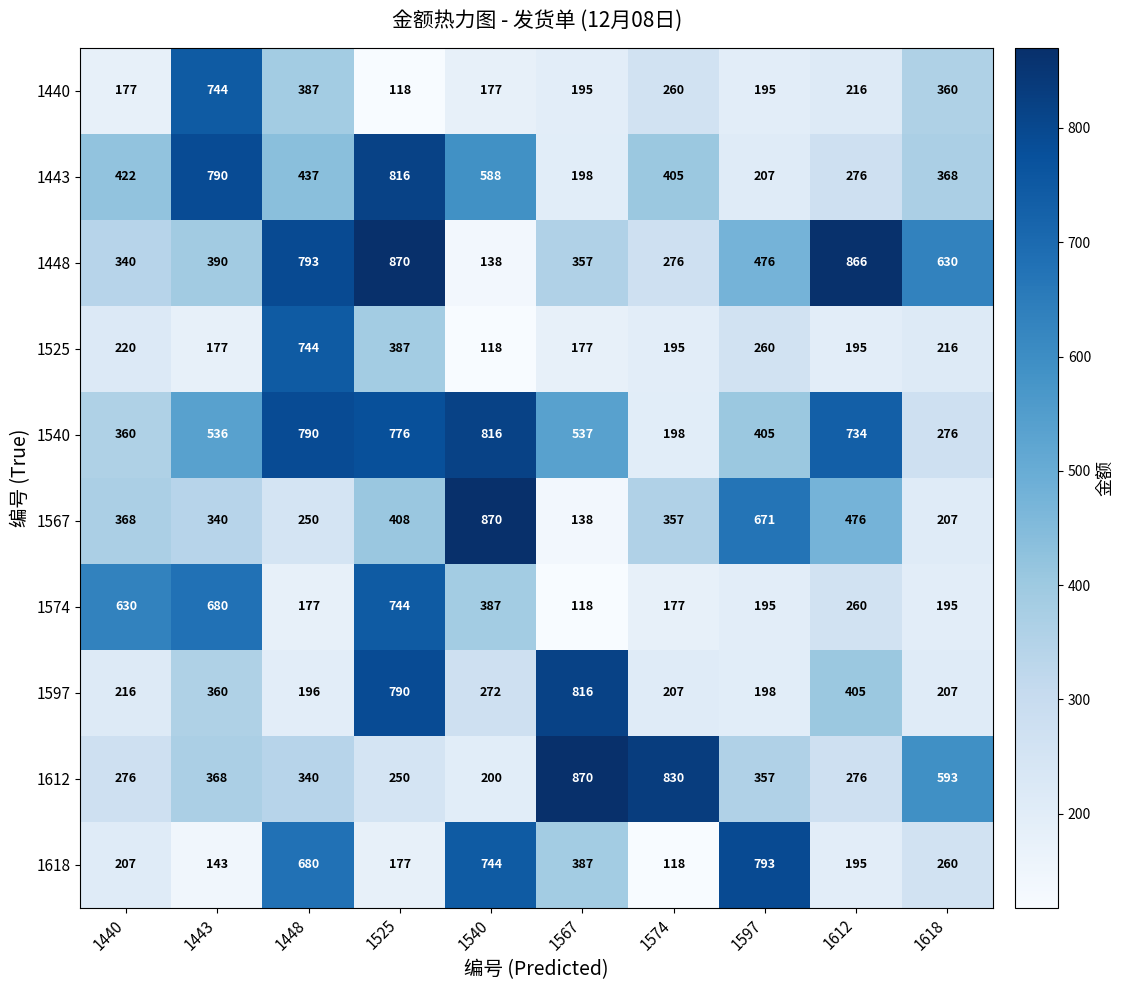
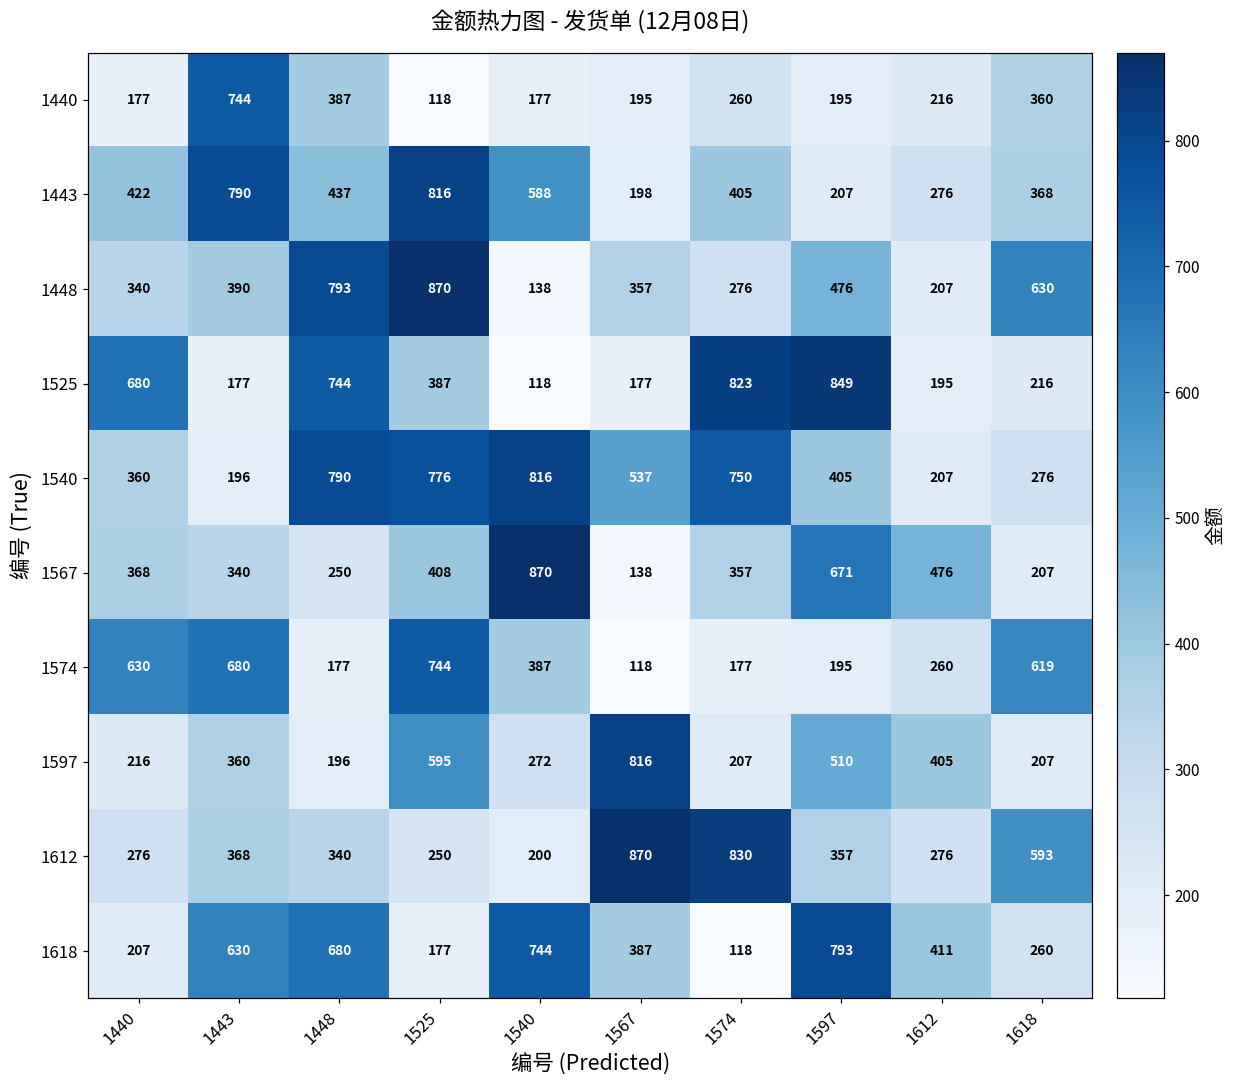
  {
    "1440": {
      "1440": 177,
      "1443": 744,
      "1448": 387,
      "1525": 118,
      "1540": 177,
      "1567": 195,
      "1574": 260,
      "1597": 195,
      "1612": 216,
      "1618": 360
    },
    "1443": {
      "1440": 422,
      "1443": 790,
      "1448": 437,
      "1525": 816,
      "1540": 588,
      "1567": 198,
      "1574": 405,
      "1597": 207,
      "1612": 276,
      "1618": 368
    },
    "1448": {
      "1440": 340,
      "1443": 390,
      "1448": 793,
      "1525": 870,
      "1540": 138,
      "1567": 357,
      "1574": 276,
      "1597": 476,
-     "1612": 866,
+     "1612": 207,
      "1618": 630
    },
    "1525": {
-     "1440": 220,
+     "1440": 680,
      "1443": 177,
      "1448": 744,
      "1525": 387,
      "1540": 118,
      "1567": 177,
-     "1574": 195,
-     "1597": 260,
+     "1574": 823,
+     "1597": 849,
      "1612": 195,
      "1618": 216
    },
    "1540": {
      "1440": 360,
-     "1443": 536,
+     "1443": 196,
      "1448": 790,
      "1525": 776,
      "1540": 816,
      "1567": 537,
-     "1574": 198,
+     "1574": 750,
      "1597": 405,
-     "1612": 734,
+     "1612": 207,
      "1618": 276
    },
    "1567": {
      "1440": 368,
      "1443": 340,
      "1448": 250,
      "1525": 408,
      "1540": 870,
      "1567": 138,
      "1574": 357,
      "1597": 671,
      "1612": 476,
      "1618": 207
    },
    "1574": {
      "1440": 630,
      "1443": 680,
      "1448": 177,
      "1525": 744,
      "1540": 387,
      "1567": 118,
      "1574": 177,
      "1597": 195,
      "1612": 260,
-     "1618": 195
+     "1618": 619
    },
    "1597": {
      "1440": 216,
      "1443": 360,
      "1448": 196,
-     "1525": 790,
+     "1525": 595,
      "1540": 272,
      "1567": 816,
      "1574": 207,
-     "1597": 198,
+     "1597": 510,
      "1612": 405,
      "1618": 207
    },
    "1612": {
      "1440": 276,
      "1443": 368,
      "1448": 340,
      "1525": 250,
      "1540": 200,
      "1567": 870,
      "1574": 830,
      "1597": 357,
      "1612": 276,
      "1618": 593
    },
    "1618": {
      "1440": 207,
-     "1443": 143,
+     "1443": 630,
      "1448": 680,
      "1525": 177,
      "1540": 744,
      "1567": 387,
      "1574": 118,
      "1597": 793,
-     "1612": 195,
+     "1612": 411,
      "1618": 260
    }
  }
